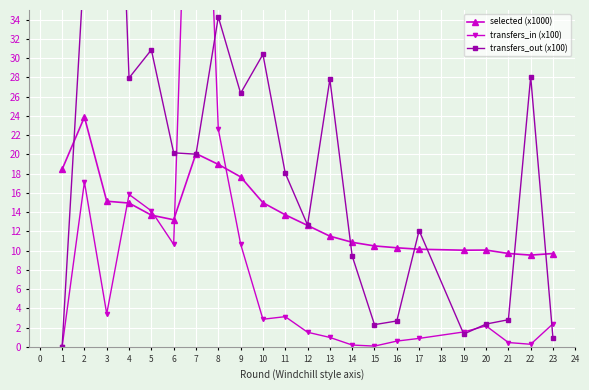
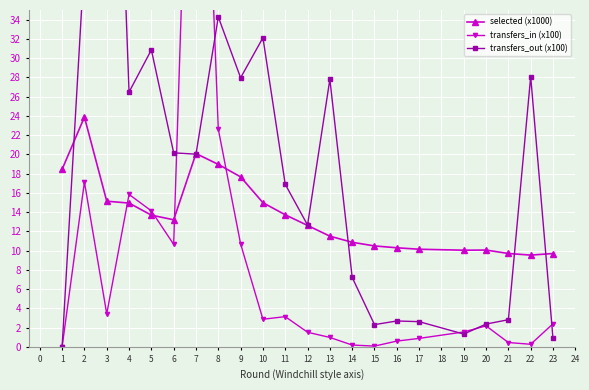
  {
    "transfers_out (x100)": {
-     "4": 28,
+     "4": 26,
      "5": 31,
      "6": 20,
      "8": 34,
-     "9": 26,
-     "10": 30,
-     "11": 18,
+     "9": 28,
+     "10": 32,
+     "11": 17,
      "13": 28,
-     "14": 9,
+     "14": 7,
      "15": 2,
      "16": 3,
-     "17": 12,
+     "17": 3,
      "21": 3,
      "22": 28,
      "23": 1
    }
  }
